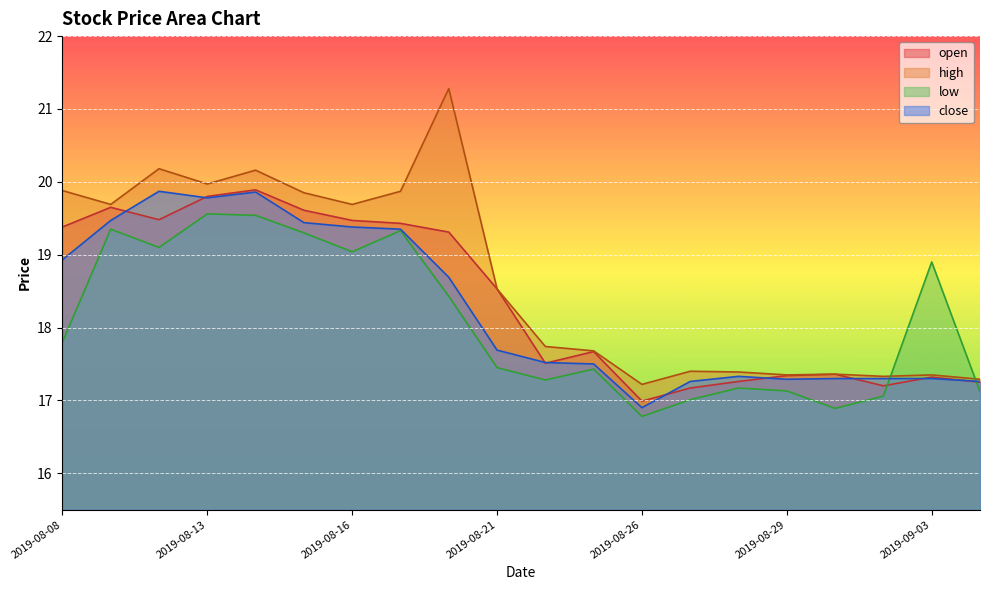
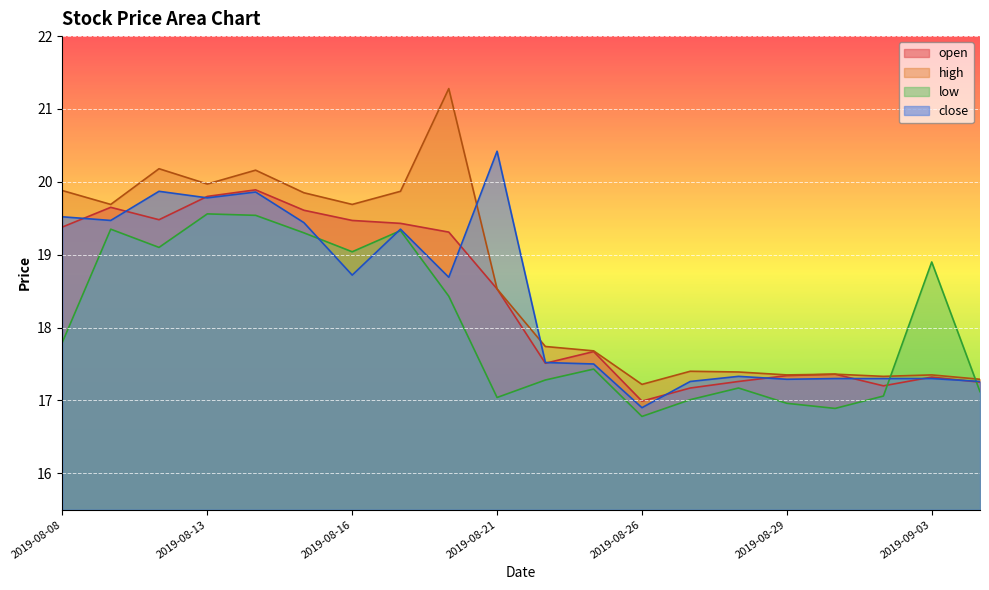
  {
    "low": {
      "2019-08-08": 17.8,
      "2019-08-13": 19.6,
      "2019-08-16": 19.0,
-     "2019-08-21": 17.5,
+     "2019-08-21": 17.0,
      "2019-08-26": 16.8,
-     "2019-08-29": 17.1,
+     "2019-08-29": 17.0,
      "2019-09-03": 18.9
    },
    "close": {
-     "2019-08-08": 18.9,
-     "2019-08-16": 19.4,
-     "2019-08-21": 17.7,
+     "2019-08-08": 19.5,
+     "2019-08-16": 18.7,
+     "2019-08-21": 20.4,
      "2019-08-26": 16.9,
      "2019-08-29": 17.3
    }
  }
